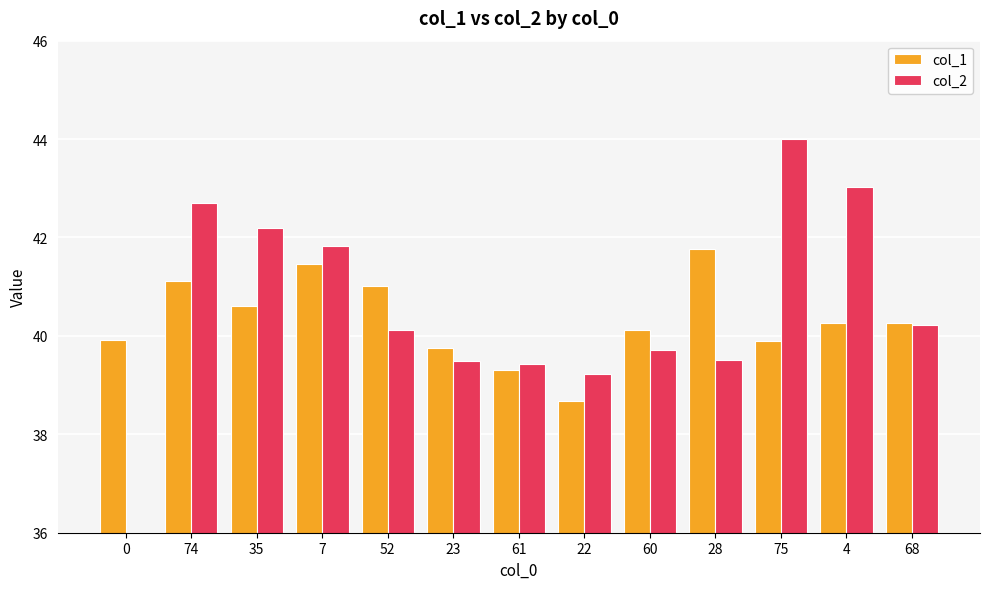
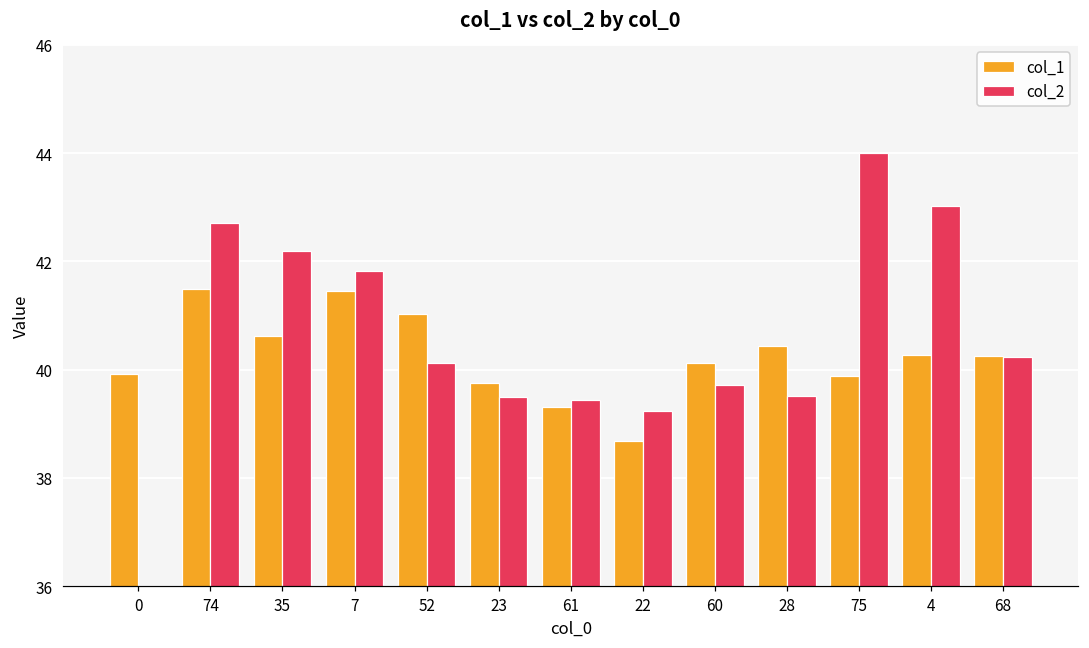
  {
    "col_1": {
      "0": 39.9,
-     "74": 41.1,
+     "74": 41.5,
      "35": 40.6,
      "7": 41.5,
      "52": 41.0,
      "23": 39.8,
      "61": 39.3,
      "22": 38.7,
      "60": 40.1,
-     "28": 41.8,
+     "28": 40.4,
      "75": 39.9,
      "4": 40.3,
      "68": 40.3
    },
    "col_2": {
      "74": 42.7,
      "35": 42.2,
      "7": 41.8,
      "52": 40.1,
      "23": 39.5,
      "61": 39.4,
      "22": 39.2,
      "60": 39.7,
      "28": 39.5,
      "75": 44.0,
      "4": 43.0,
      "68": 40.2
    }
  }
